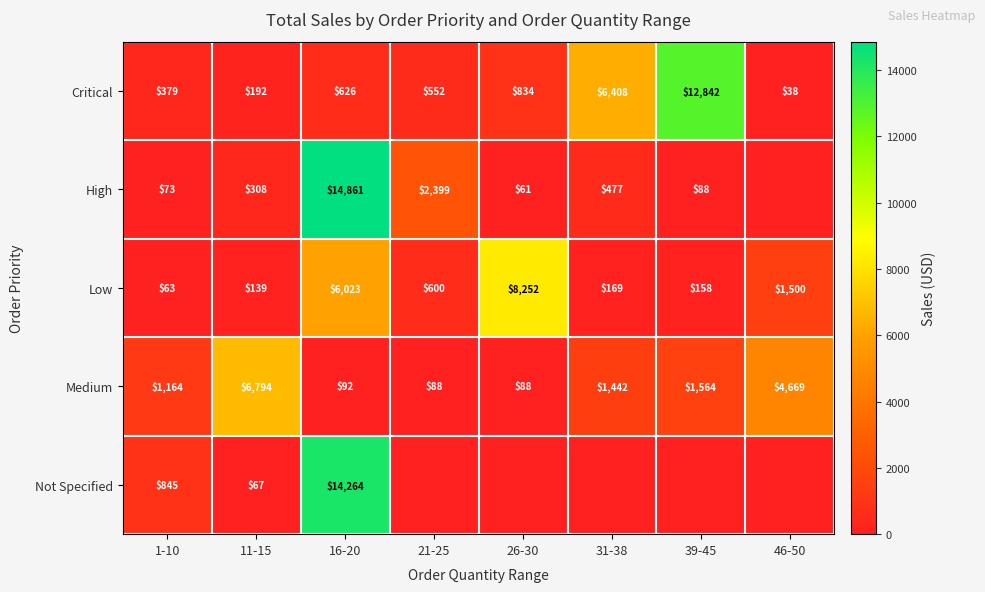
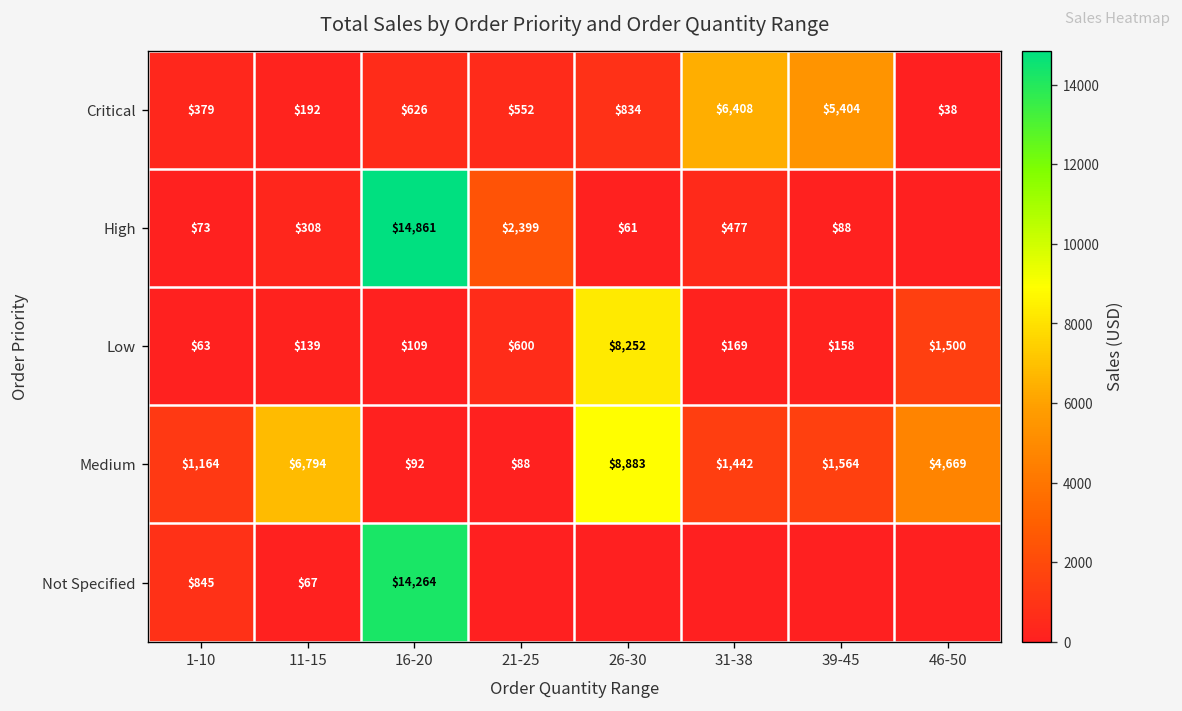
  {
    "Critical": {
      "1-10": "$379",
      "11-15": "$192",
      "16-20": "$626",
      "21-25": "$552",
      "26-30": "$834",
      "31-38": "$6,408",
-     "39-45": "$12,842",
+     "39-45": "$5,404",
      "46-50": "$38"
    },
    "High": {
      "1-10": "$73",
      "11-15": "$308",
      "16-20": "$14,861",
      "21-25": "$2,399",
      "26-30": "$61",
      "31-38": "$477",
      "39-45": "$88"
    },
    "Low": {
      "1-10": "$63",
      "11-15": "$139",
-     "16-20": "$6,023",
+     "16-20": "$109",
      "21-25": "$600",
      "26-30": "$8,252",
      "31-38": "$169",
      "39-45": "$158",
      "46-50": "$1,500"
    },
    "Medium": {
      "1-10": "$1,164",
      "11-15": "$6,794",
      "16-20": "$92",
      "21-25": "$88",
-     "26-30": "$88",
+     "26-30": "$8,883",
      "31-38": "$1,442",
      "39-45": "$1,564",
      "46-50": "$4,669"
    },
    "Not Specified": {
      "1-10": "$845",
      "11-15": "$67",
      "16-20": "$14,264"
    }
  }
